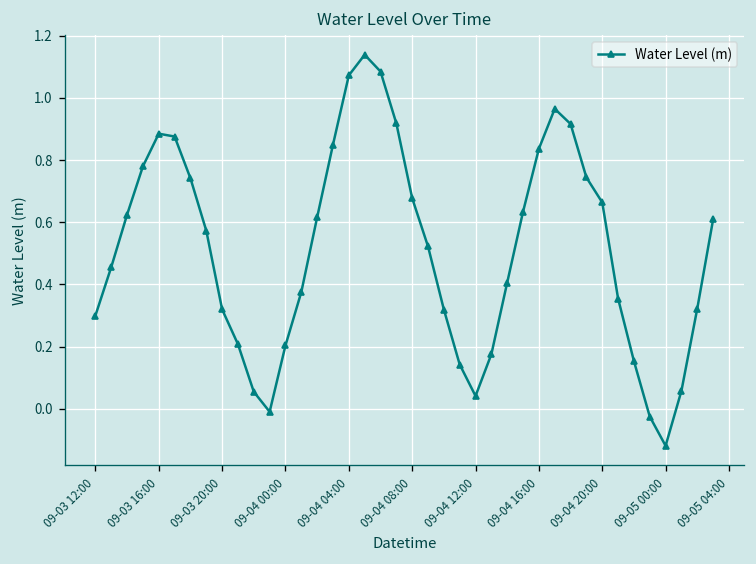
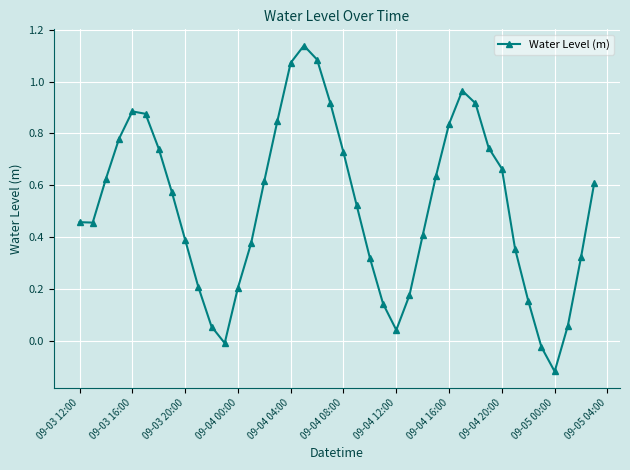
  {
-   "09-03 12:00": 0.30,
+   "09-03 12:00": 0.46,
    "09-03 16:00": 0.88,
-   "09-03 20:00": 0.32,
+   "09-03 20:00": 0.39,
    "09-04 00:00": 0.20,
    "09-04 04:00": 1.07,
-   "09-04 08:00": 0.68,
+   "09-04 08:00": 0.73,
    "09-04 12:00": 0.04,
    "09-04 16:00": 0.84,
    "09-04 20:00": 0.66,
    "09-05 00:00": -0.12
  }
